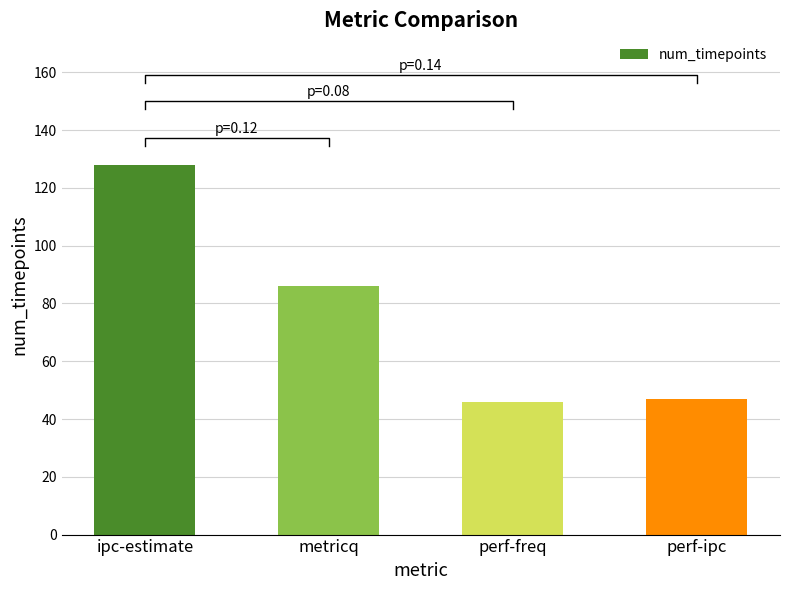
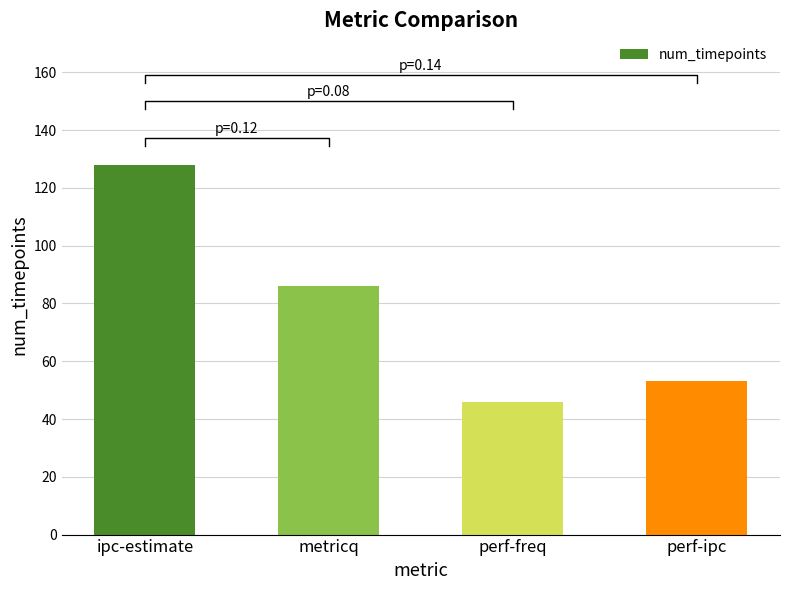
  {
    "num_timepoints": {
      "ipc-estimate": 128,
      "metricq": 86,
      "perf-freq": 46,
-     "perf-ipc": 47
+     "perf-ipc": 53
    }
  }
